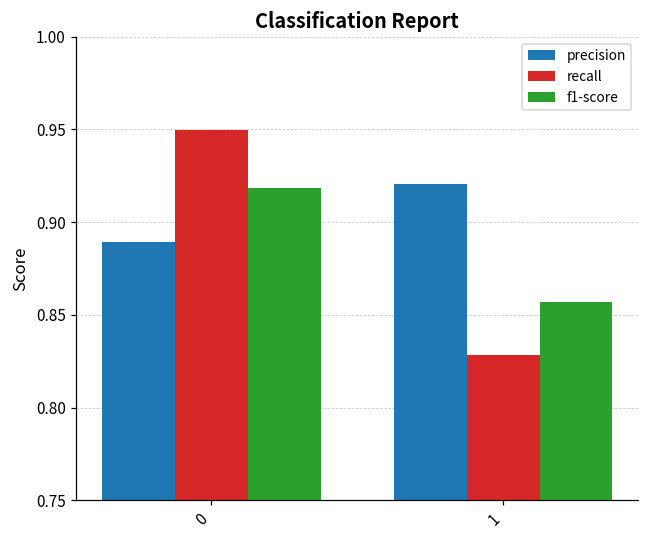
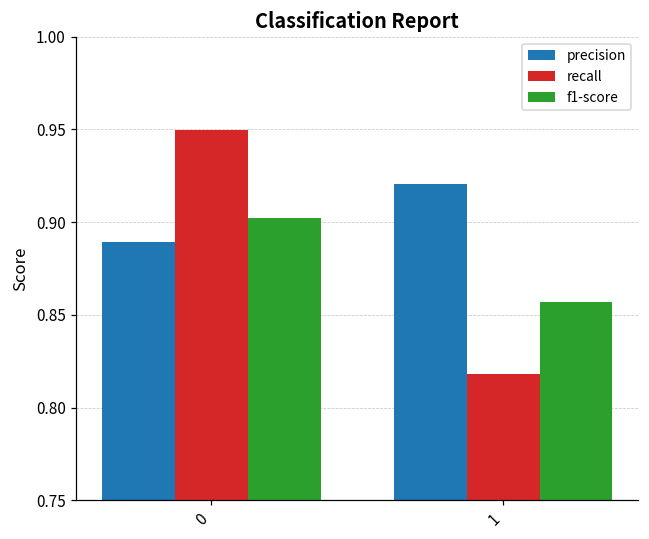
  {
    "precision": {
      "0": 0.889,
      "1": 0.920
    },
    "recall": {
      "0": 0.950,
-     "1": 0.829
+     "1": 0.818
    },
    "f1-score": {
-     "0": 0.919,
+     "0": 0.902,
      "1": 0.857
    }
  }
